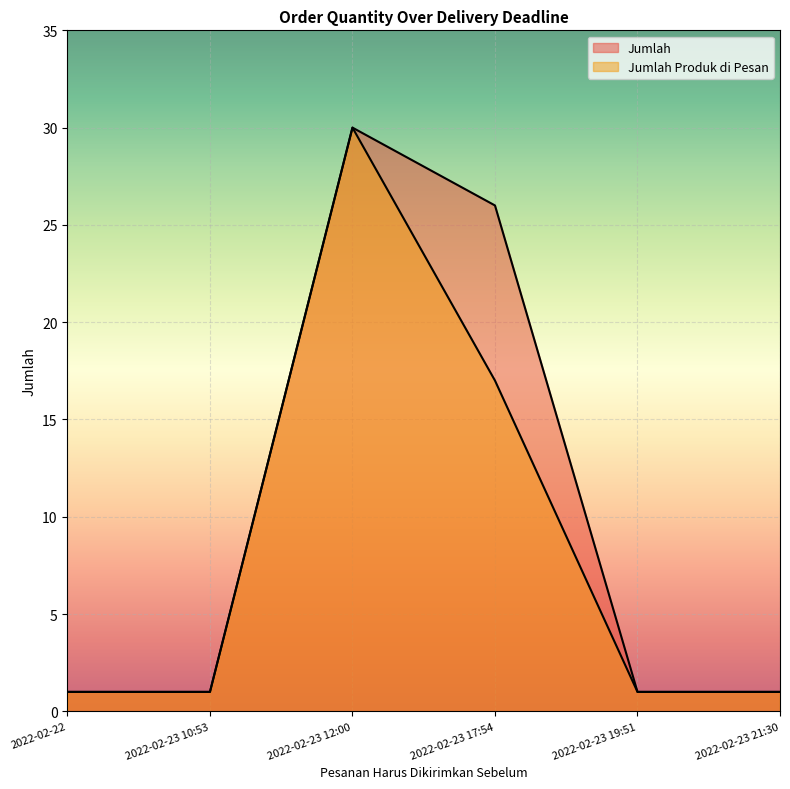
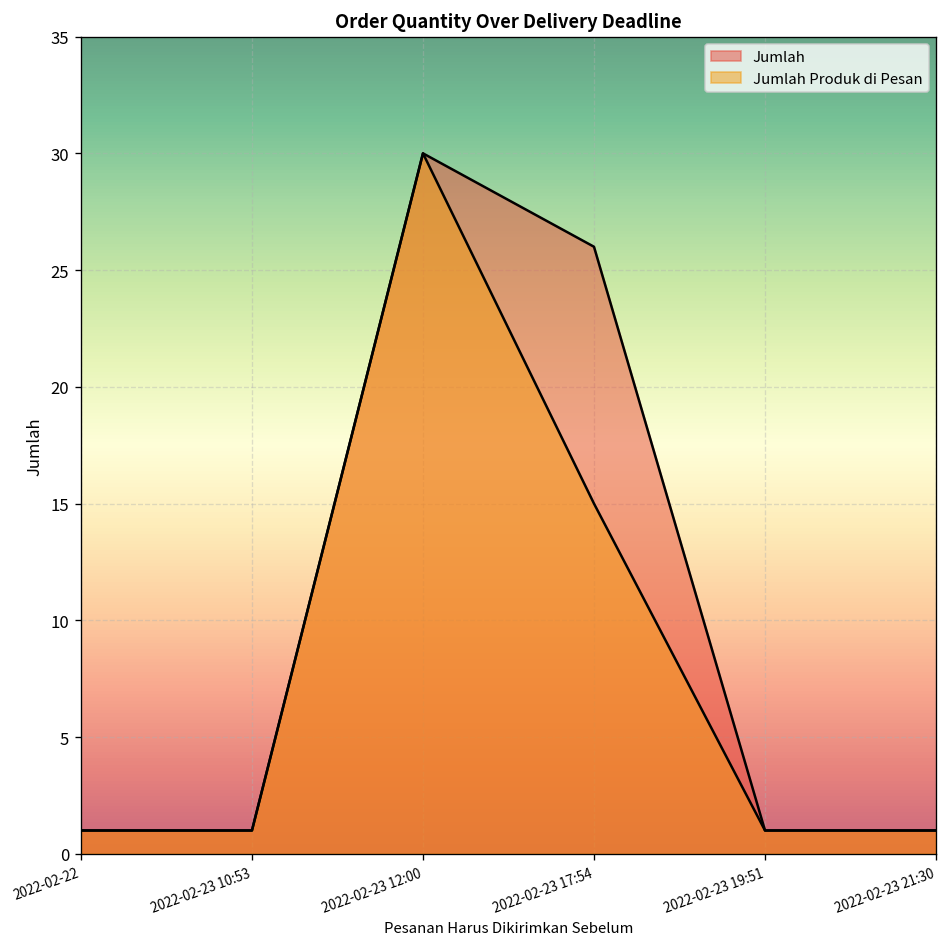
  {
    "Jumlah": {
      "2022-02-23 17:54": 26
    },
    "Jumlah Produk di Pesan": {
-     "2022-02-23 17:54": 17
+     "2022-02-23 17:54": 15
    }
  }
